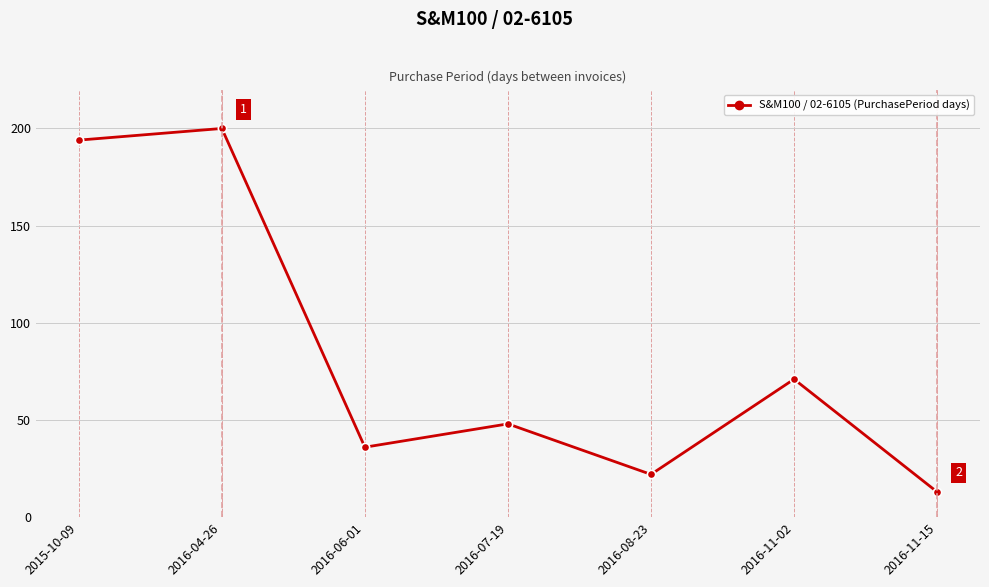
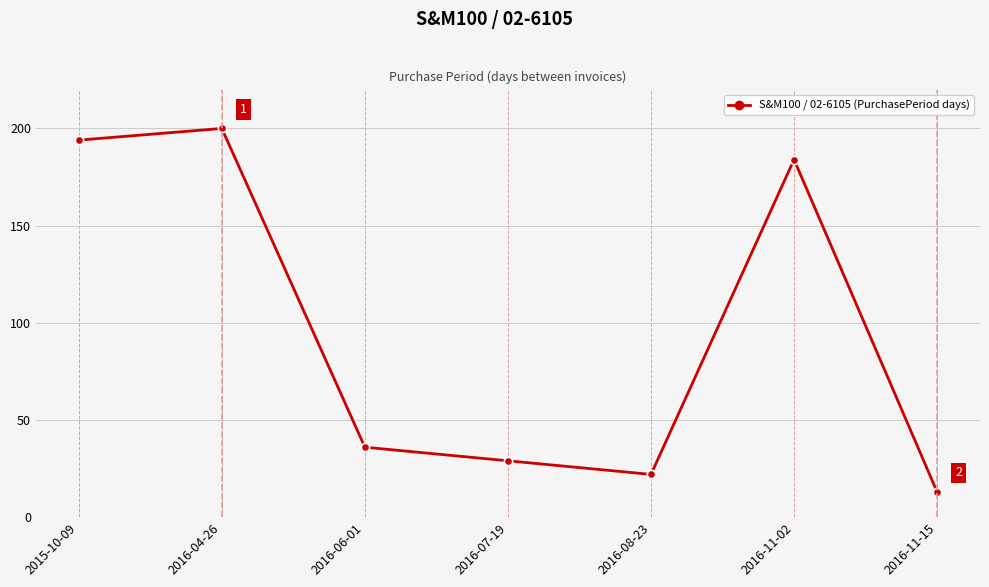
  {
    "2015-10-09": 194,
    "2016-06-01": 36,
-   "2016-07-19": 48,
+   "2016-07-19": 29,
    "2016-08-23": 22,
-   "2016-11-02": 71
+   "2016-11-02": 184
  }
